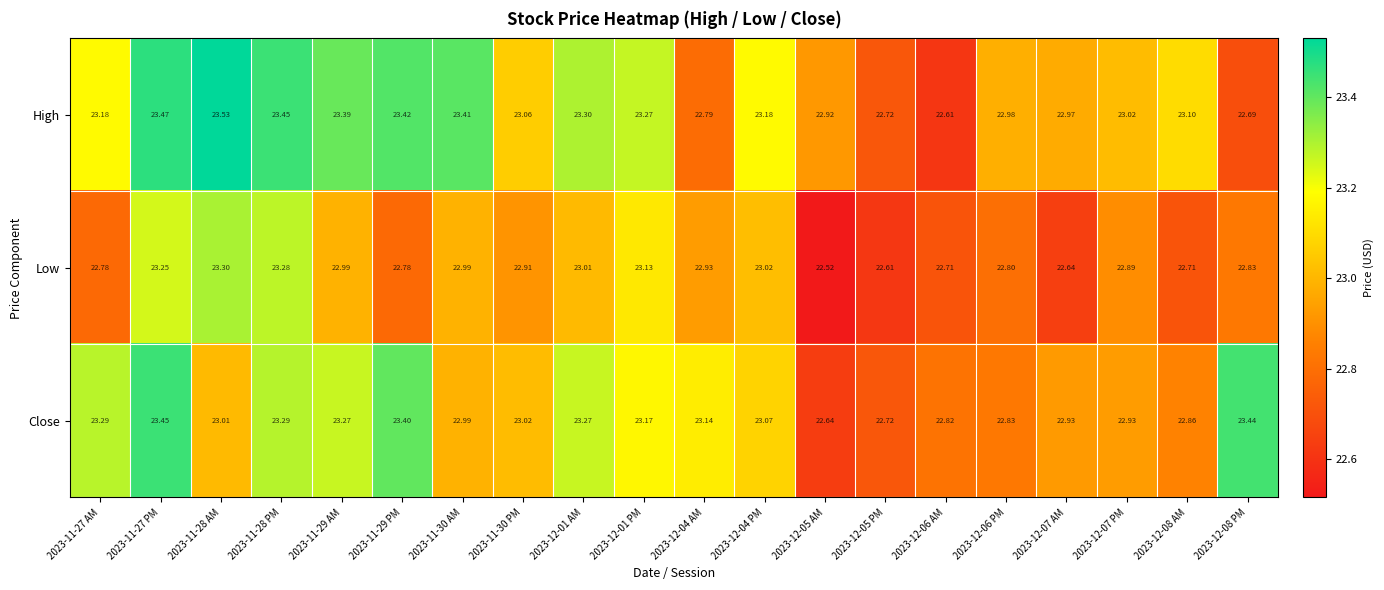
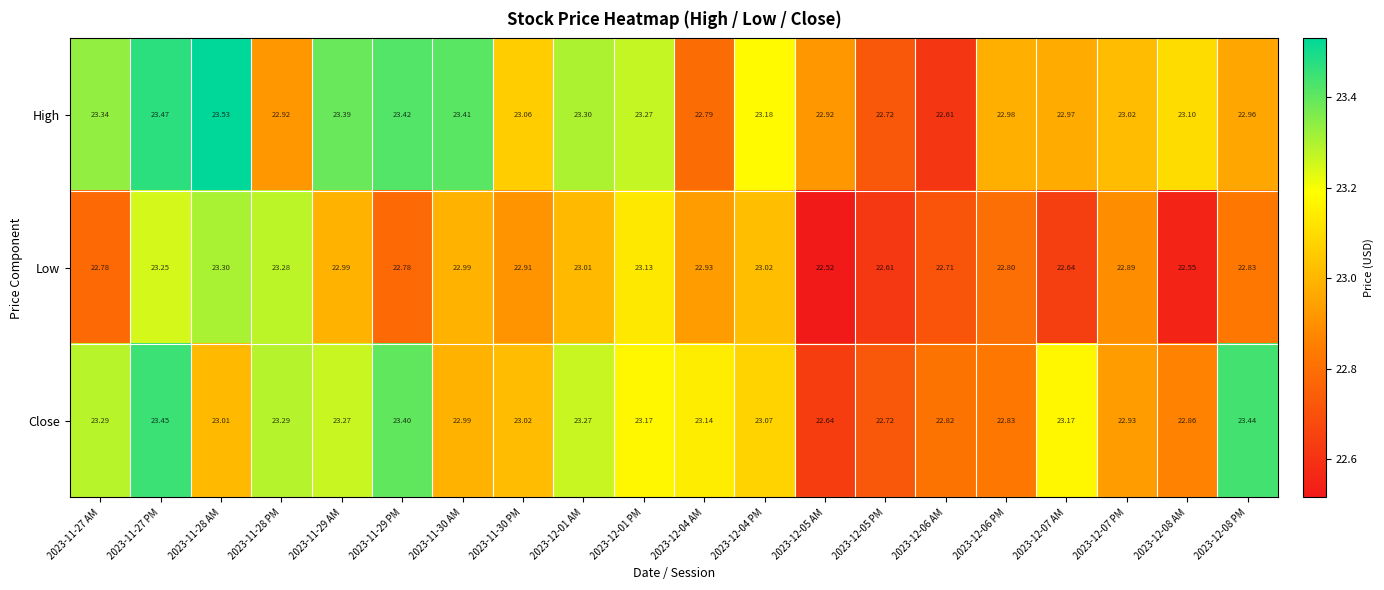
  {
    "High": {
-     "2023-11-27 AM": 23.18,
+     "2023-11-27 AM": 23.34,
      "2023-11-27 PM": 23.47,
      "2023-11-28 AM": 23.53,
-     "2023-11-28 PM": 23.45,
+     "2023-11-28 PM": 22.92,
      "2023-11-29 AM": 23.39,
      "2023-11-29 PM": 23.42,
      "2023-11-30 AM": 23.41,
      "2023-11-30 PM": 23.06,
      "2023-12-01 AM": 23.30,
      "2023-12-01 PM": 23.27,
      "2023-12-04 AM": 22.79,
      "2023-12-04 PM": 23.18,
      "2023-12-05 AM": 22.92,
      "2023-12-05 PM": 22.72,
      "2023-12-06 AM": 22.61,
      "2023-12-06 PM": 22.98,
      "2023-12-07 AM": 22.97,
      "2023-12-07 PM": 23.02,
      "2023-12-08 AM": 23.10,
-     "2023-12-08 PM": 22.69
+     "2023-12-08 PM": 22.96
    },
    "Low": {
      "2023-11-27 AM": 22.78,
      "2023-11-27 PM": 23.25,
      "2023-11-28 AM": 23.30,
      "2023-11-28 PM": 23.28,
      "2023-11-29 AM": 22.99,
      "2023-11-29 PM": 22.78,
      "2023-11-30 AM": 22.99,
      "2023-11-30 PM": 22.91,
      "2023-12-01 AM": 23.01,
      "2023-12-01 PM": 23.13,
      "2023-12-04 AM": 22.93,
      "2023-12-04 PM": 23.02,
      "2023-12-05 AM": 22.52,
      "2023-12-05 PM": 22.61,
      "2023-12-06 AM": 22.71,
      "2023-12-06 PM": 22.80,
      "2023-12-07 AM": 22.64,
      "2023-12-07 PM": 22.89,
-     "2023-12-08 AM": 22.71,
+     "2023-12-08 AM": 22.55,
      "2023-12-08 PM": 22.83
    },
    "Close": {
      "2023-11-27 AM": 23.29,
      "2023-11-27 PM": 23.45,
      "2023-11-28 AM": 23.01,
      "2023-11-28 PM": 23.29,
      "2023-11-29 AM": 23.27,
      "2023-11-29 PM": 23.40,
      "2023-11-30 AM": 22.99,
      "2023-11-30 PM": 23.02,
      "2023-12-01 AM": 23.27,
      "2023-12-01 PM": 23.17,
      "2023-12-04 AM": 23.14,
      "2023-12-04 PM": 23.07,
      "2023-12-05 AM": 22.64,
      "2023-12-05 PM": 22.72,
      "2023-12-06 AM": 22.82,
      "2023-12-06 PM": 22.83,
-     "2023-12-07 AM": 22.93,
+     "2023-12-07 AM": 23.17,
      "2023-12-07 PM": 22.93,
      "2023-12-08 AM": 22.86,
      "2023-12-08 PM": 23.44
    }
  }
